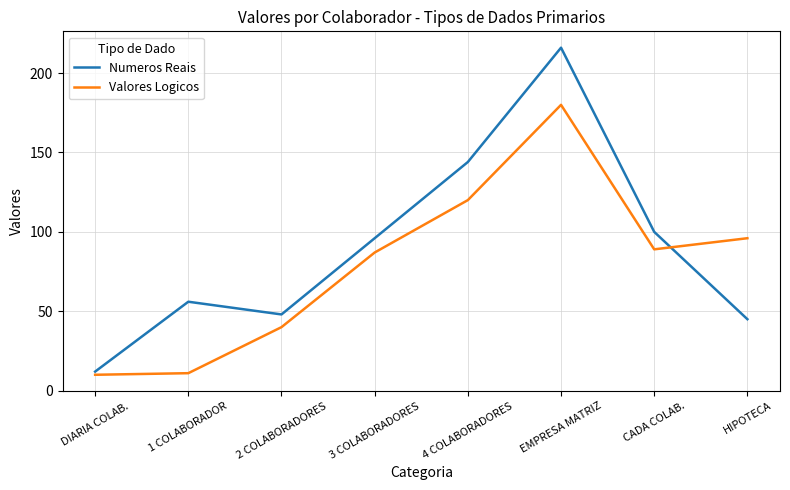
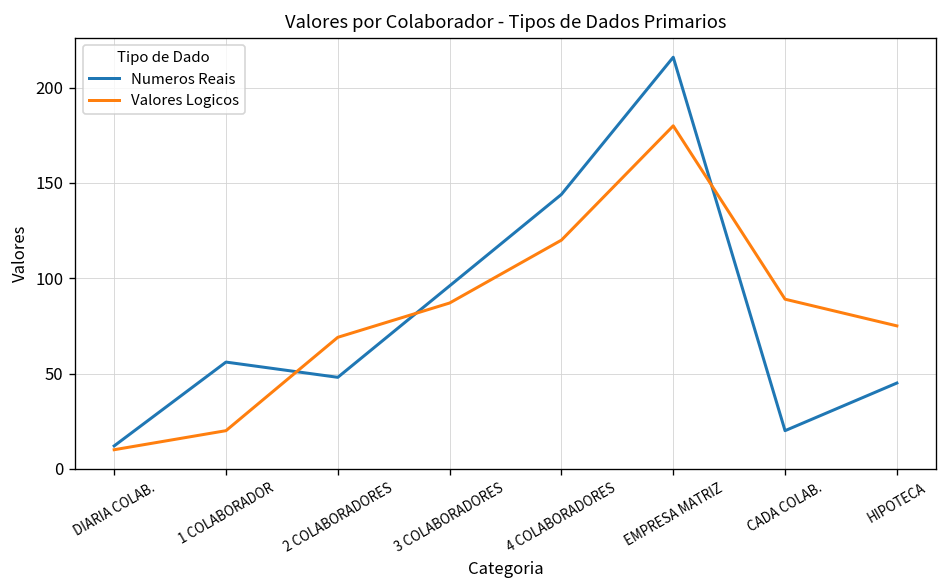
  {
    "Numeros Reais": {
      "DIARIA COLAB.": 12,
      "1 COLABORADOR": 56,
      "2 COLABORADORES": 48,
      "3 COLABORADORES": 96,
      "4 COLABORADORES": 144,
      "EMPRESA MATRIZ": 216,
-     "CADA COLAB.": 100,
+     "CADA COLAB.": 20,
      "HIPOTECA": 45
    },
    "Valores Logicos": {
      "DIARIA COLAB.": 10,
-     "1 COLABORADOR": 11,
-     "2 COLABORADORES": 40,
+     "1 COLABORADOR": 20,
+     "2 COLABORADORES": 69,
      "3 COLABORADORES": 87,
      "4 COLABORADORES": 120,
      "EMPRESA MATRIZ": 180,
      "CADA COLAB.": 89,
-     "HIPOTECA": 96
+     "HIPOTECA": 75
    }
  }
